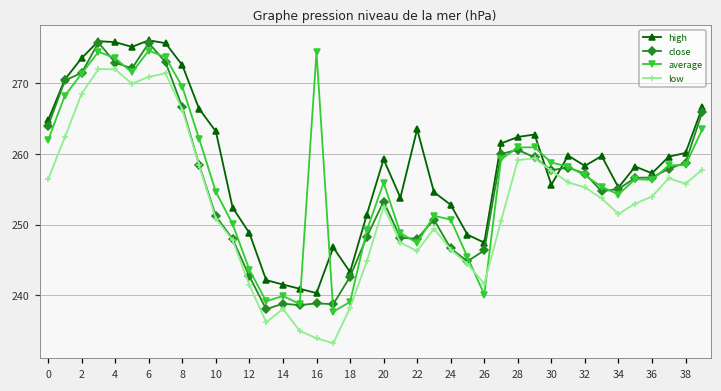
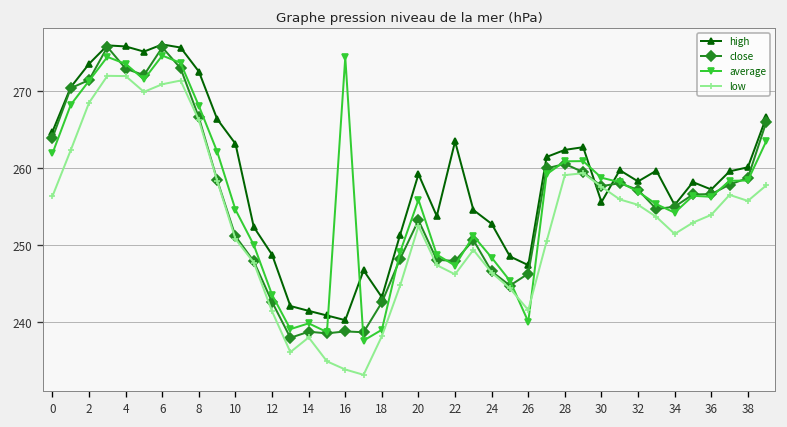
  {
    "high": {
      "0": 265,
      "2": 274,
      "4": 276,
      "8": 273,
      "10": 263,
      "12": 249,
      "14": 241,
      "16": 240,
      "18": 243,
      "20": 259,
      "22": 264,
      "24": 253,
      "26": 247,
      "28": 262,
      "30": 256,
      "32": 258,
      "36": 257,
      "38": 260
    },
    "close": {
      "0": 264,
      "4": 273,
      "12": 243,
      "14": 239,
      "16": 239,
      "18": 243,
      "20": 253,
      "22": 248,
      "26": 246
    },
    "average": {
      "0": 262,
      "4": 274,
      "6": 275,
-     "8": 270,
+     "8": 268,
      "10": 255,
      "12": 244,
      "14": 240,
      "16": 274,
      "18": 239,
      "20": 256,
      "22": 247,
-     "24": 251,
+     "24": 248,
      "26": 240,
      "30": 259,
      "34": 254
    },
    "low": {
      "0": 256,
      "2": 269,
      "4": 272,
      "6": 271,
      "12": 241,
      "14": 238,
      "16": 234,
      "18": 238,
      "20": 253,
      "22": 246,
      "26": 242,
      "28": 259,
      "32": 255,
      "34": 251,
      "36": 254,
      "38": 256
    }
  }
